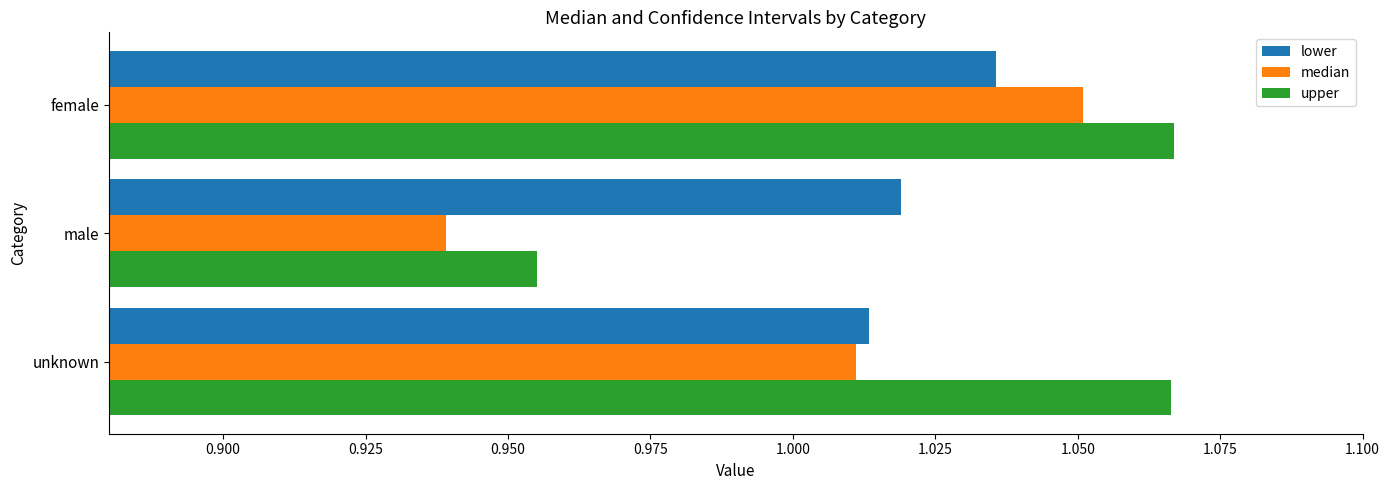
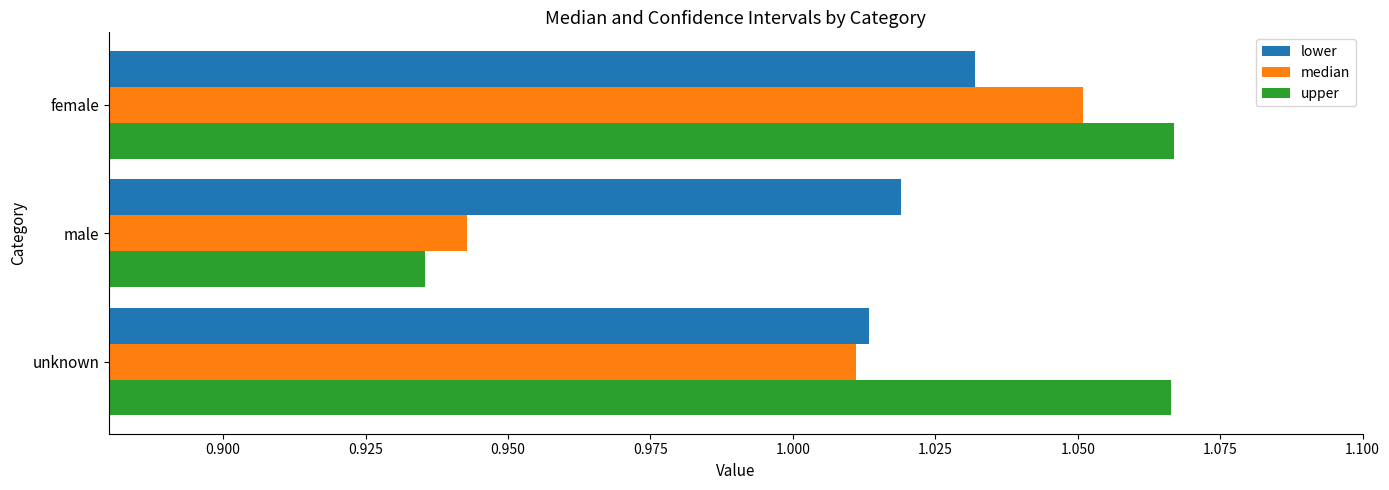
  {
    "lower": {
-     "female": 1.036,
+     "female": 1.032,
      "male": 1.019,
      "unknown": 1.013
    },
    "median": {
      "female": 1.051,
-     "male": 0.939,
+     "male": 0.943,
      "unknown": 1.011
    },
    "upper": {
      "female": 1.067,
-     "male": 0.955,
+     "male": 0.935,
      "unknown": 1.066
    }
  }
